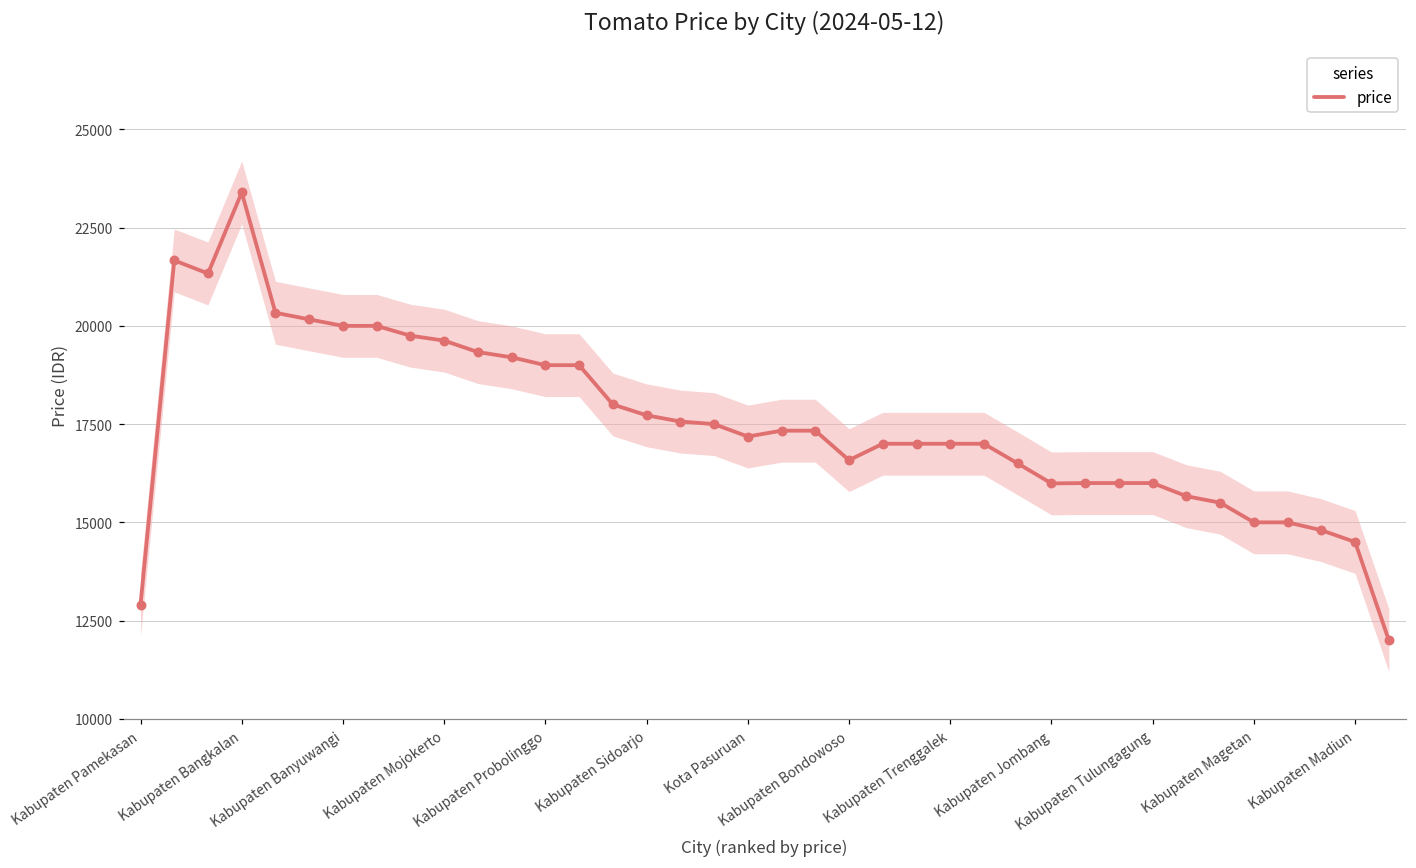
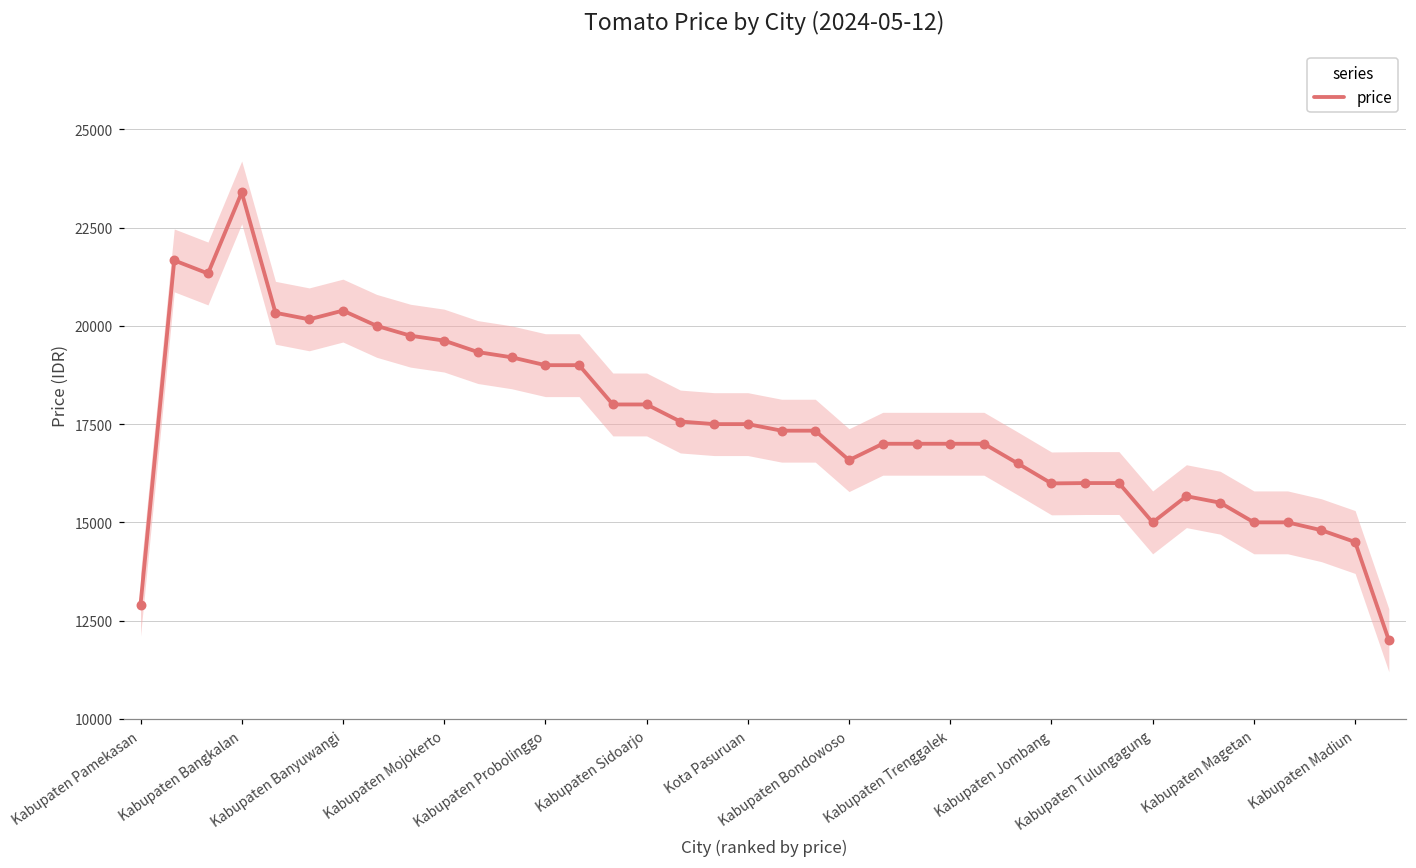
  {
    "price": {
      "Kabupaten Pamekasan": 12900,
      "Kabupaten Bangkalan": 23400,
-     "Kabupaten Banyuwangi": 20000,
+     "Kabupaten Banyuwangi": 20400,
      "Kabupaten Mojokerto": 19600,
      "Kabupaten Probolinggo": 19000,
-     "Kabupaten Sidoarjo": 17700,
-     "Kota Pasuruan": 17200,
+     "Kabupaten Sidoarjo": 18000,
+     "Kota Pasuruan": 17500,
      "Kabupaten Bondowoso": 16600,
      "Kabupaten Trenggalek": 17000,
      "Kabupaten Jombang": 16000,
-     "Kabupaten Tulungagung": 16000,
+     "Kabupaten Tulungagung": 15000,
      "Kabupaten Magetan": 15000,
      "Kabupaten Madiun": 14500
    }
  }
